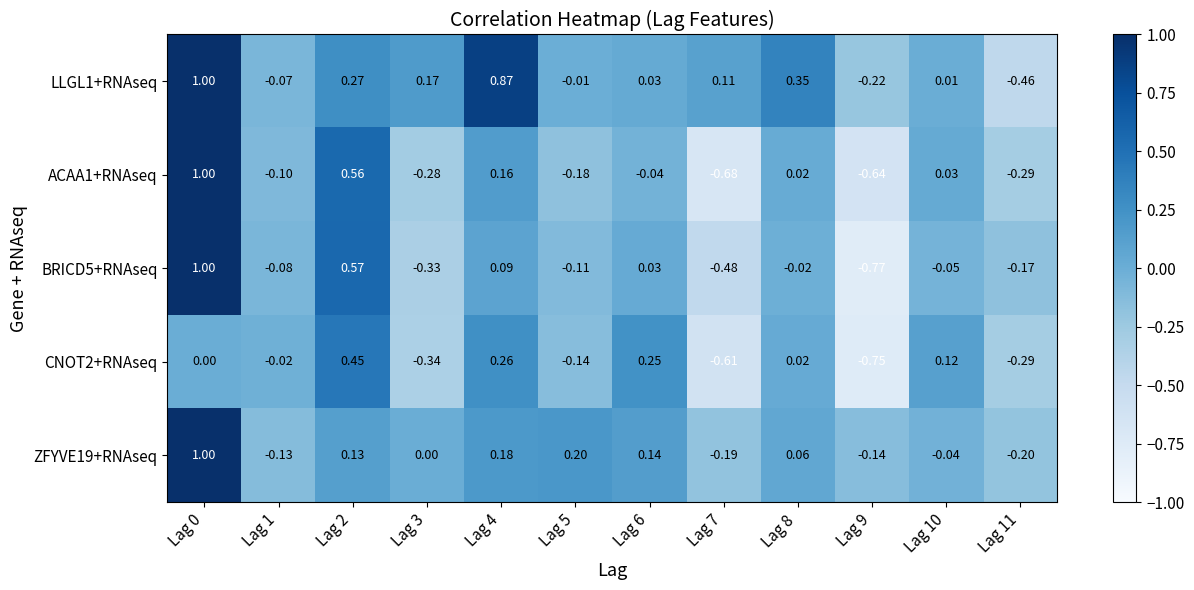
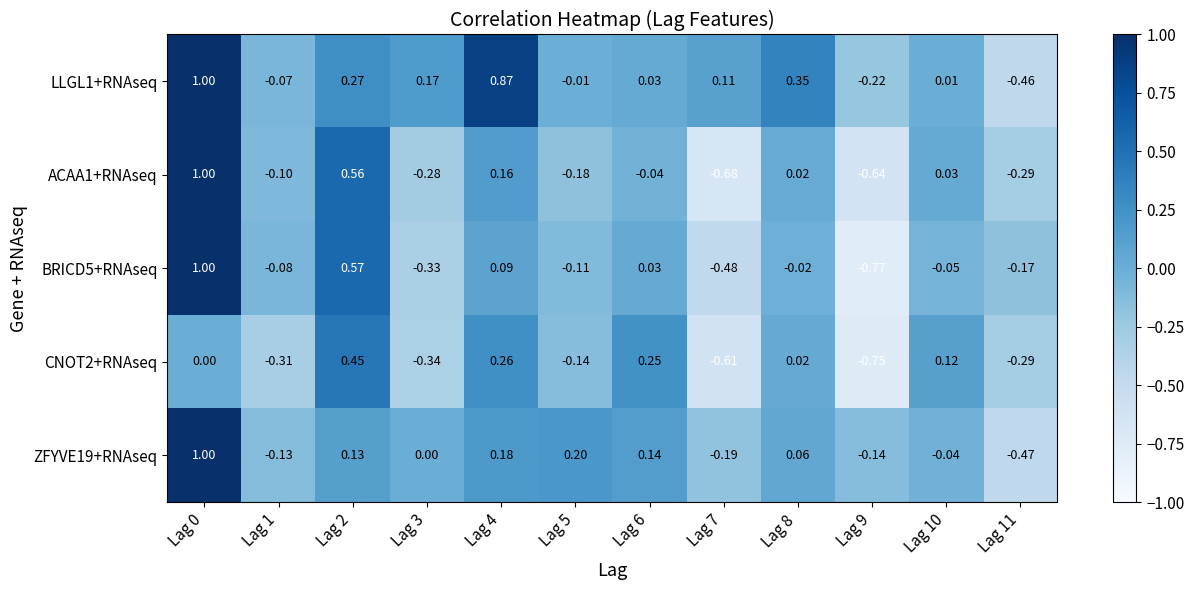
  {
    "LLGL1+RNAseq": {
      "Lag 0": 1.00,
      "Lag 1": -0.07,
      "Lag 2": 0.27,
      "Lag 3": 0.17,
      "Lag 4": 0.87,
      "Lag 5": -0.01,
      "Lag 6": 0.03,
      "Lag 7": 0.11,
      "Lag 8": 0.35,
      "Lag 9": -0.22,
      "Lag 10": 0.01,
      "Lag 11": -0.46
    },
    "ACAA1+RNAseq": {
      "Lag 0": 1.00,
      "Lag 1": -0.10,
      "Lag 2": 0.56,
      "Lag 3": -0.28,
      "Lag 4": 0.16,
      "Lag 5": -0.18,
      "Lag 6": -0.04,
      "Lag 8": 0.02,
      "Lag 10": 0.03,
      "Lag 11": -0.29
    },
    "BRICD5+RNAseq": {
      "Lag 0": 1.00,
      "Lag 1": -0.08,
      "Lag 2": 0.57,
      "Lag 3": -0.33,
      "Lag 4": 0.09,
      "Lag 5": -0.11,
      "Lag 6": 0.03,
      "Lag 7": -0.48,
      "Lag 8": -0.02,
      "Lag 10": -0.05,
      "Lag 11": -0.17
    },
    "CNOT2+RNAseq": {
      "Lag 0": 0.00,
-     "Lag 1": -0.02,
+     "Lag 1": -0.31,
      "Lag 2": 0.45,
      "Lag 3": -0.34,
      "Lag 4": 0.26,
      "Lag 5": -0.14,
      "Lag 6": 0.25,
      "Lag 8": 0.02,
      "Lag 10": 0.12,
      "Lag 11": -0.29
    },
    "ZFYVE19+RNAseq": {
      "Lag 0": 1.00,
      "Lag 1": -0.13,
      "Lag 2": 0.13,
      "Lag 3": 0.00,
      "Lag 4": 0.18,
      "Lag 5": 0.20,
      "Lag 6": 0.14,
      "Lag 7": -0.19,
      "Lag 8": 0.06,
      "Lag 9": -0.14,
      "Lag 10": -0.04,
-     "Lag 11": -0.20
+     "Lag 11": -0.47
    }
  }
